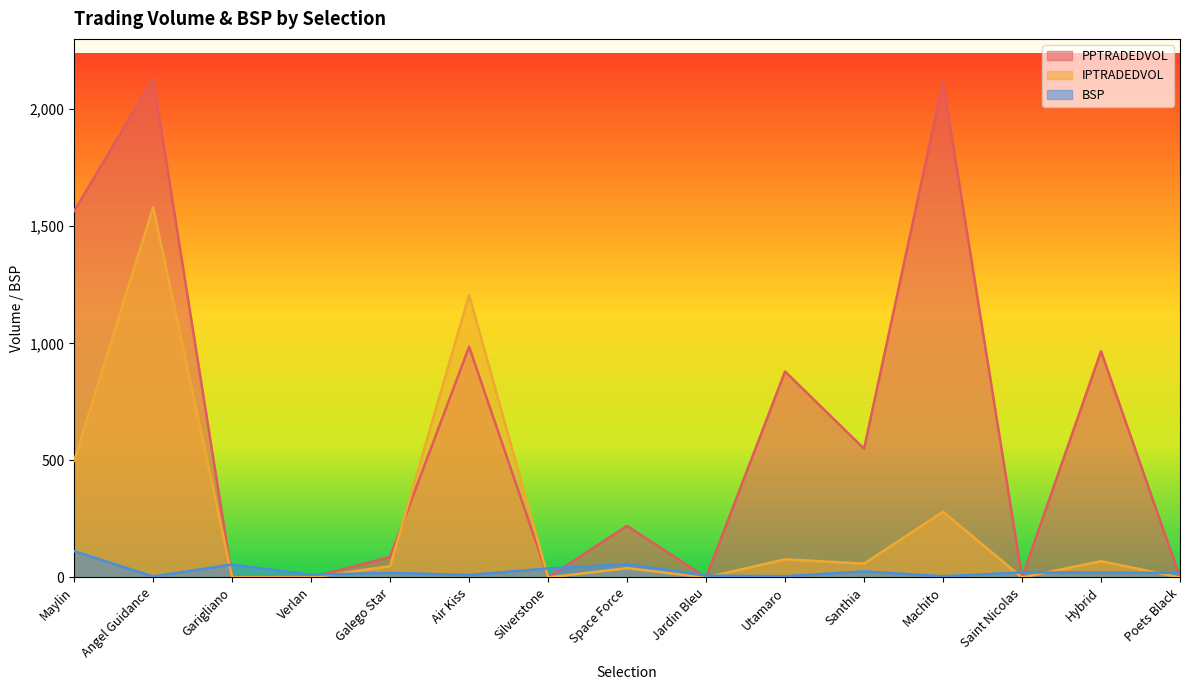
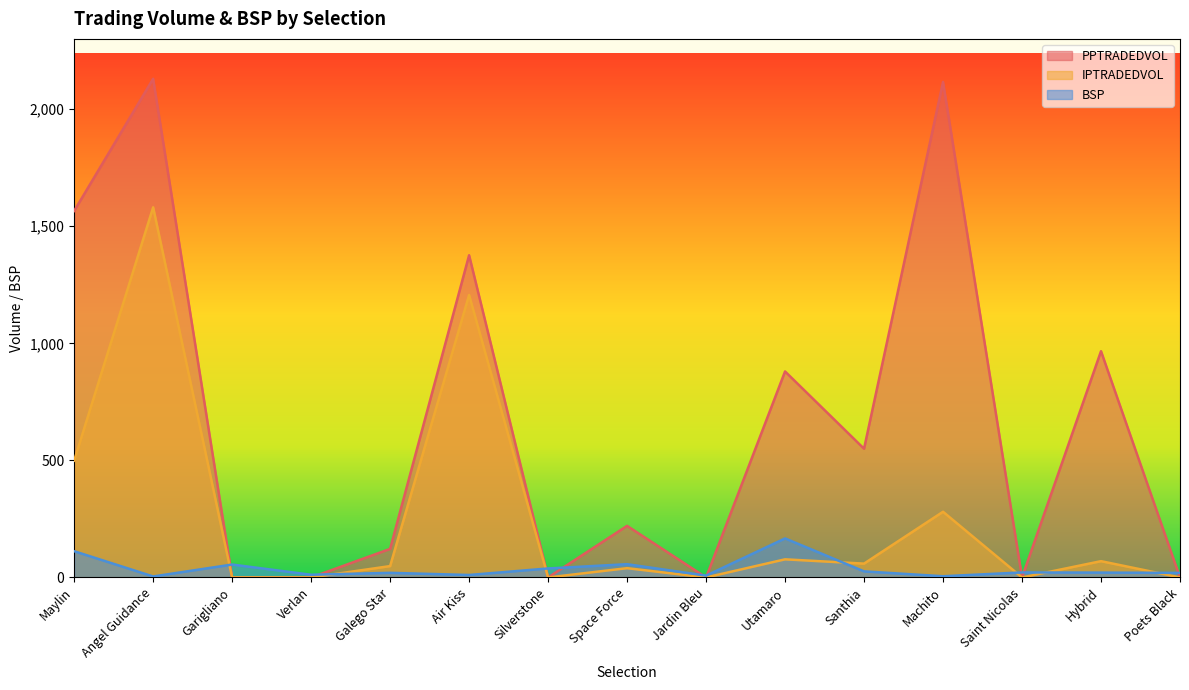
  {
    "PPTRADEDVOL": {
      "Maylin": "1,570",
      "Angel Guidance": "2,130",
-     "Galego Star": "90",
-     "Air Kiss": "990",
+     "Galego Star": "120",
+     "Air Kiss": "1,380",
      "Space Force": "220",
      "Utamaro": "880",
      "Santhia": "550",
      "Machito": "2,120",
      "Hybrid": "970"
    },
    "IPTRADEDVOL": {
      "Maylin": "500",
      "Angel Guidance": "1,580",
      "Galego Star": "50",
      "Air Kiss": "1,210",
      "Space Force": "40",
      "Utamaro": "80",
      "Santhia": "60",
      "Machito": "280",
      "Hybrid": "70"
    },
    "BSP": {
      "Maylin": "110",
      "Angel Guidance": "0",
      "Garigliano": "60",
      "Verlan": "10",
      "Galego Star": "20",
      "Air Kiss": "10",
      "Silverstone": "40",
      "Space Force": "60",
-     "Utamaro": "10",
+     "Utamaro": "170",
      "Santhia": "30",
      "Machito": "10",
      "Saint Nicolas": "20",
      "Hybrid": "20",
      "Poets Black": "20"
    }
  }
